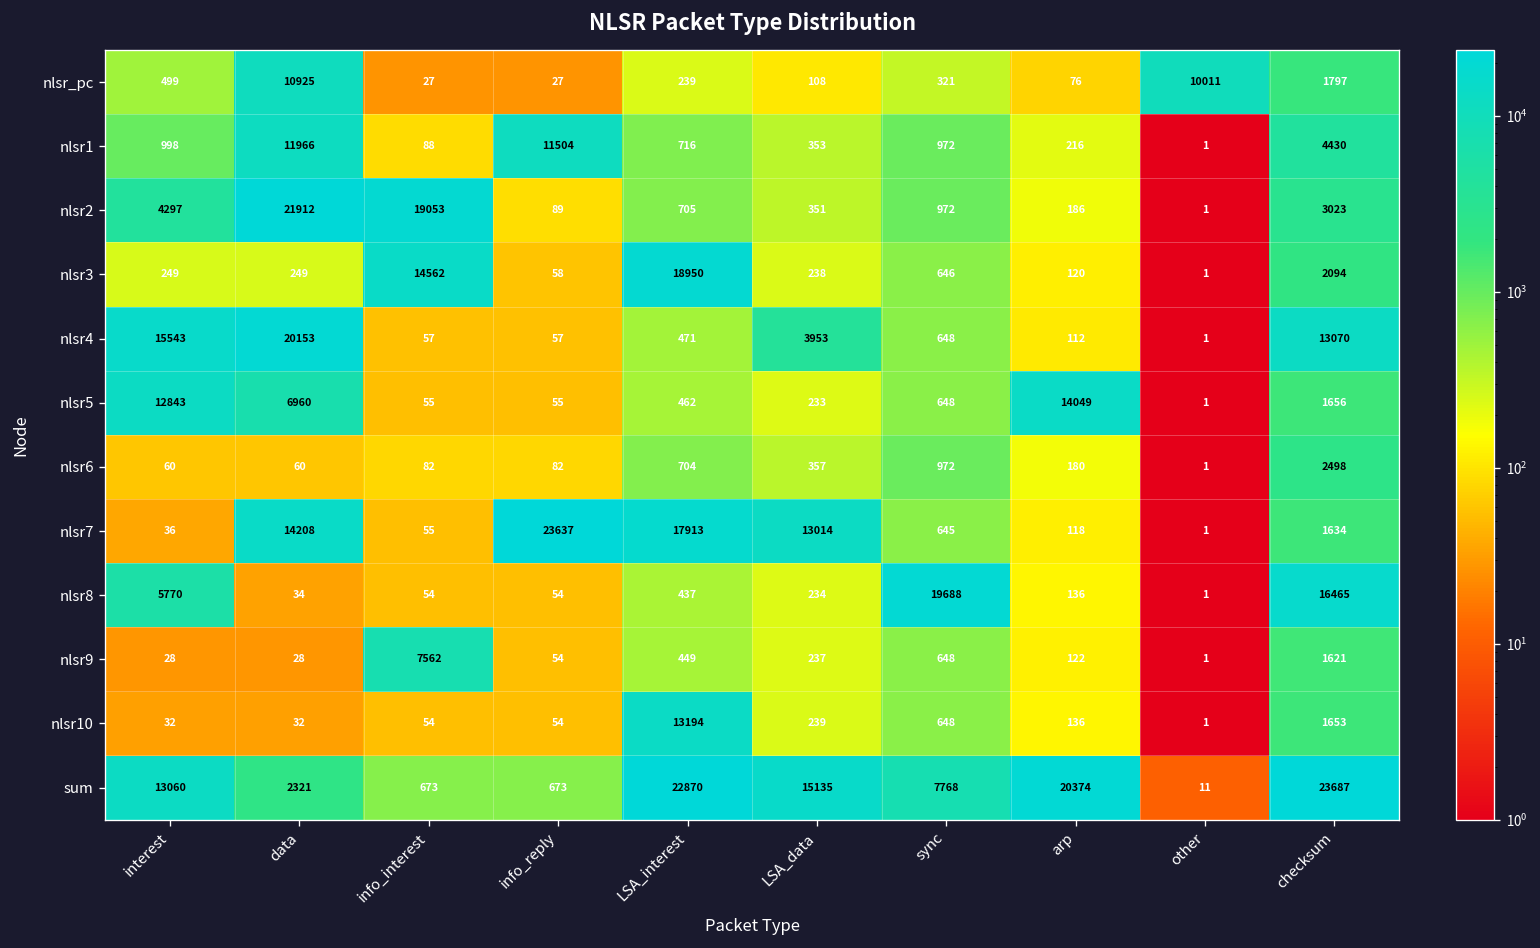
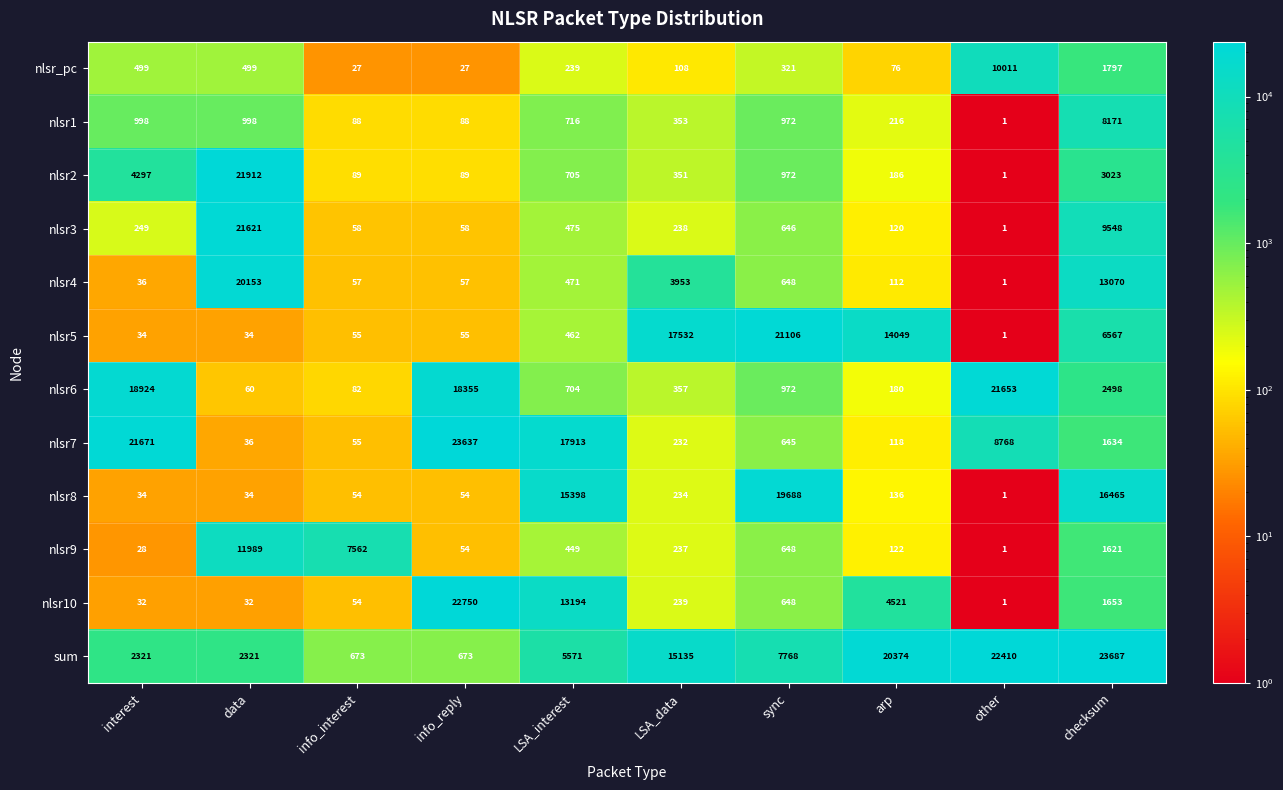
  {
    "nlsr_pc": {
      "interest": 499,
-     "data": 10925,
+     "data": 499,
      "info_interest": 27,
      "info_reply": 27,
      "LSA_interest": 239,
      "LSA_data": 108,
      "sync": 321,
      "arp": 76,
      "other": 10011,
      "checksum": 1797
    },
    "nlsr1": {
      "interest": 998,
-     "data": 11966,
+     "data": 998,
      "info_interest": 88,
-     "info_reply": 11504,
+     "info_reply": 88,
      "LSA_interest": 716,
      "LSA_data": 353,
      "sync": 972,
      "arp": 216,
      "other": 1,
-     "checksum": 4430
+     "checksum": 8171
    },
    "nlsr2": {
      "interest": 4297,
      "data": 21912,
-     "info_interest": 19053,
+     "info_interest": 89,
      "info_reply": 89,
      "LSA_interest": 705,
      "LSA_data": 351,
      "sync": 972,
      "arp": 186,
      "other": 1,
      "checksum": 3023
    },
    "nlsr3": {
      "interest": 249,
-     "data": 249,
-     "info_interest": 14562,
+     "data": 21621,
+     "info_interest": 58,
      "info_reply": 58,
-     "LSA_interest": 18950,
+     "LSA_interest": 475,
      "LSA_data": 238,
      "sync": 646,
      "arp": 120,
      "other": 1,
-     "checksum": 2094
+     "checksum": 9548
    },
    "nlsr4": {
-     "interest": 15543,
+     "interest": 36,
      "data": 20153,
      "info_interest": 57,
      "info_reply": 57,
      "LSA_interest": 471,
      "LSA_data": 3953,
      "sync": 648,
      "arp": 112,
      "other": 1,
      "checksum": 13070
    },
    "nlsr5": {
-     "interest": 12843,
-     "data": 6960,
+     "interest": 34,
+     "data": 34,
      "info_interest": 55,
      "info_reply": 55,
      "LSA_interest": 462,
-     "LSA_data": 233,
-     "sync": 648,
+     "LSA_data": 17532,
+     "sync": 21106,
      "arp": 14049,
      "other": 1,
-     "checksum": 1656
+     "checksum": 6567
    },
    "nlsr6": {
-     "interest": 60,
+     "interest": 18924,
      "data": 60,
      "info_interest": 82,
-     "info_reply": 82,
+     "info_reply": 18355,
      "LSA_interest": 704,
      "LSA_data": 357,
      "sync": 972,
      "arp": 180,
-     "other": 1,
+     "other": 21653,
      "checksum": 2498
    },
    "nlsr7": {
-     "interest": 36,
-     "data": 14208,
+     "interest": 21671,
+     "data": 36,
      "info_interest": 55,
      "info_reply": 23637,
      "LSA_interest": 17913,
-     "LSA_data": 13014,
+     "LSA_data": 232,
      "sync": 645,
      "arp": 118,
-     "other": 1,
+     "other": 8768,
      "checksum": 1634
    },
    "nlsr8": {
-     "interest": 5770,
+     "interest": 34,
      "data": 34,
      "info_interest": 54,
      "info_reply": 54,
-     "LSA_interest": 437,
+     "LSA_interest": 15398,
      "LSA_data": 234,
      "sync": 19688,
      "arp": 136,
      "other": 1,
      "checksum": 16465
    },
    "nlsr9": {
      "interest": 28,
-     "data": 28,
+     "data": 11989,
      "info_interest": 7562,
      "info_reply": 54,
      "LSA_interest": 449,
      "LSA_data": 237,
      "sync": 648,
      "arp": 122,
      "other": 1,
      "checksum": 1621
    },
    "nlsr10": {
      "interest": 32,
      "data": 32,
      "info_interest": 54,
-     "info_reply": 54,
+     "info_reply": 22750,
      "LSA_interest": 13194,
      "LSA_data": 239,
      "sync": 648,
-     "arp": 136,
+     "arp": 4521,
      "other": 1,
      "checksum": 1653
    },
    "sum": {
-     "interest": 13060,
+     "interest": 2321,
      "data": 2321,
      "info_interest": 673,
      "info_reply": 673,
-     "LSA_interest": 22870,
+     "LSA_interest": 5571,
      "LSA_data": 15135,
      "sync": 7768,
      "arp": 20374,
-     "other": 11,
+     "other": 22410,
      "checksum": 23687
    }
  }
